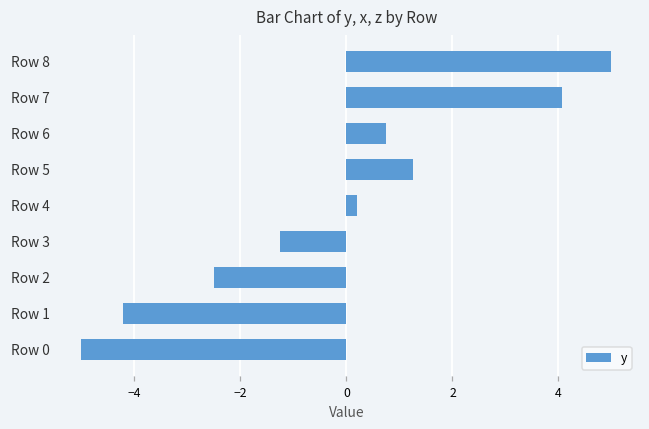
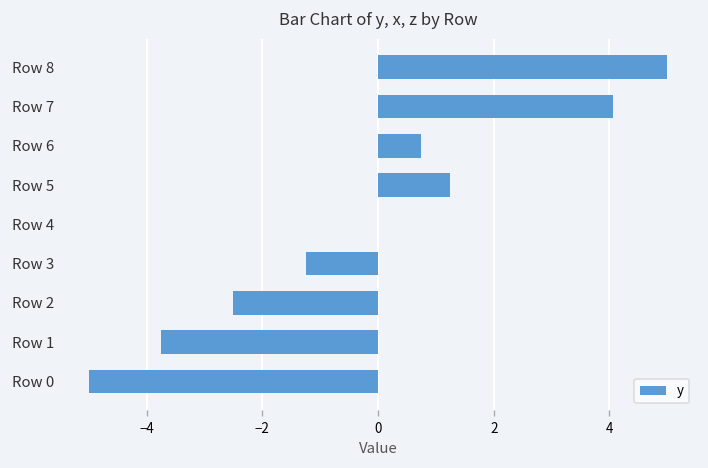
  {
    "Row 8": 5.0,
    "Row 7": 4.1,
    "Row 6": 0.7,
    "Row 5": 1.2,
-   "Row 4": 0.2,
+   "Row 4": 0.0,
    "Row 3": -1.2,
    "Row 2": -2.5,
-   "Row 1": -4.2,
+   "Row 1": -3.7,
    "Row 0": -5.0
  }
